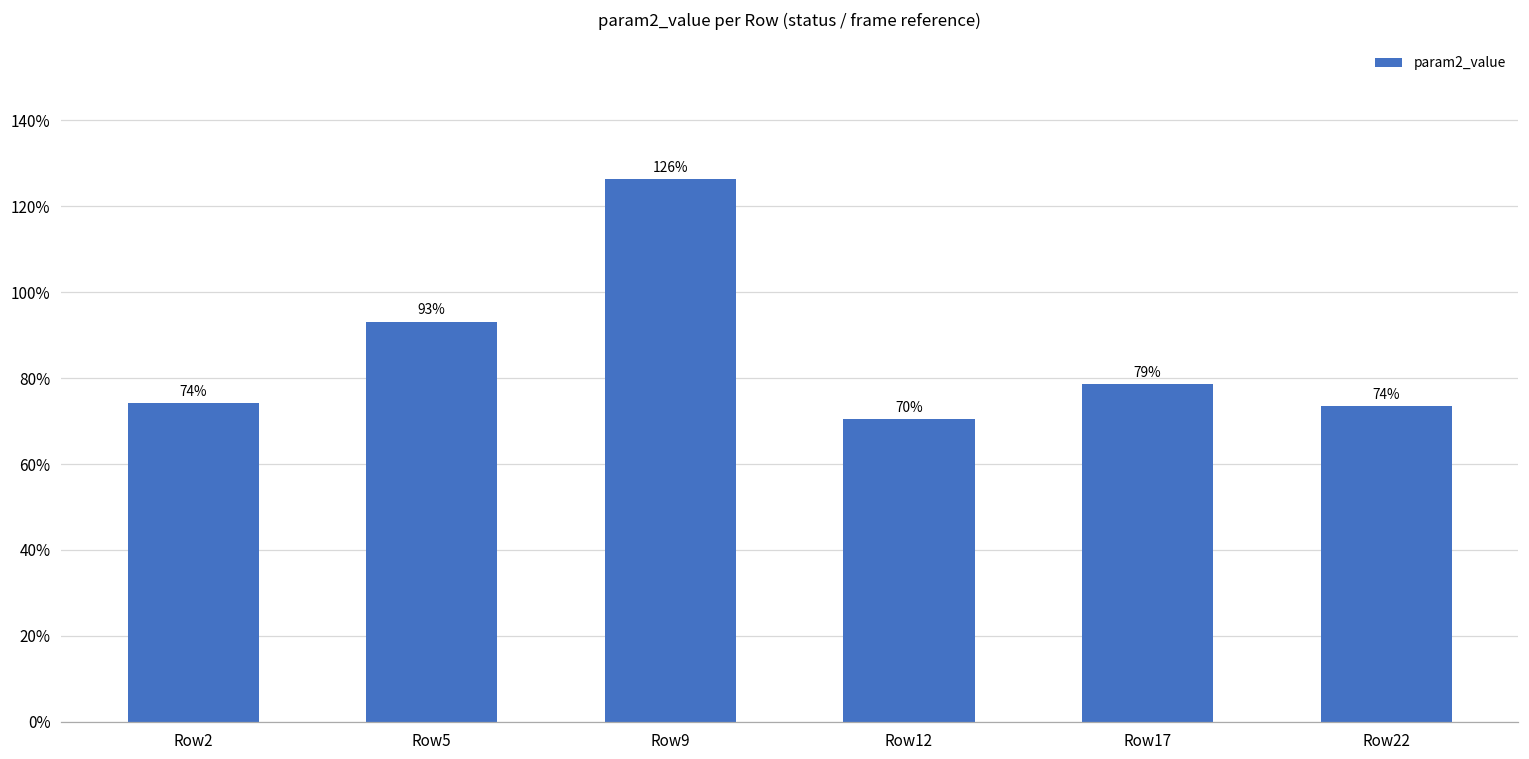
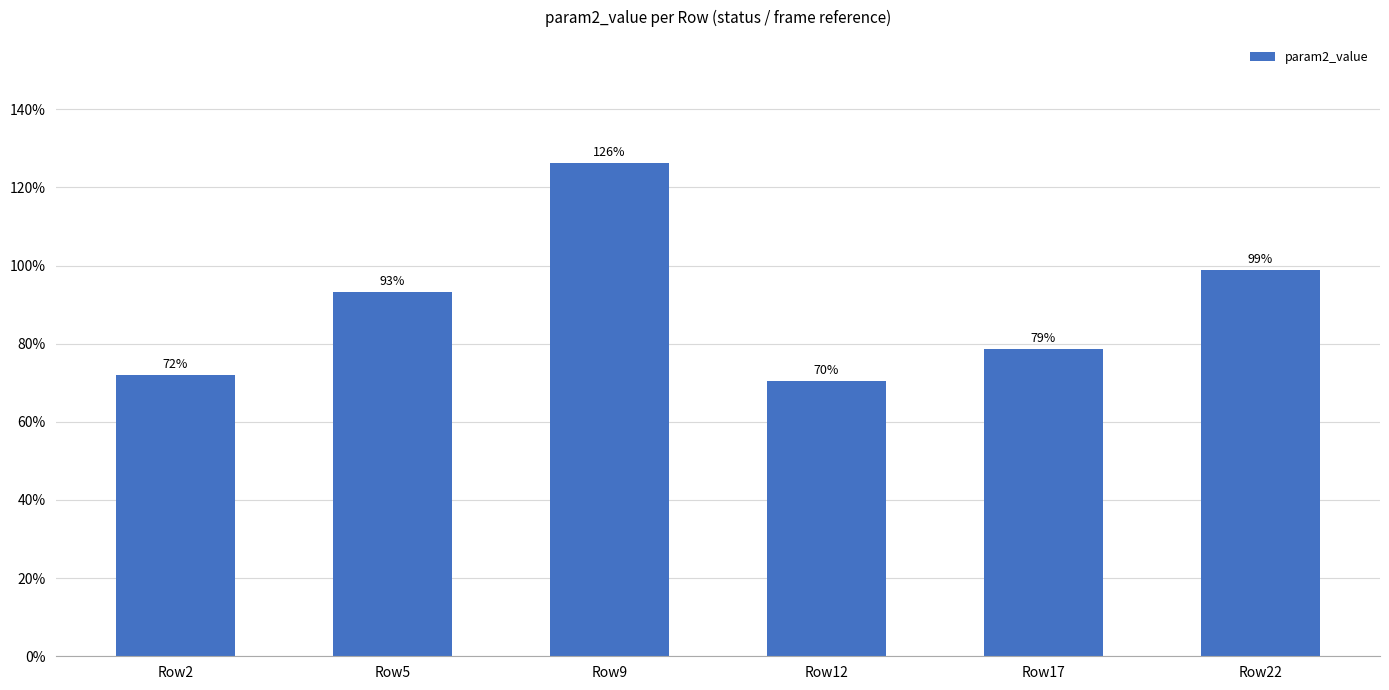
  {
-   "Row2": "74%",
+   "Row2": "72%",
    "Row5": "93%",
    "Row9": "126%",
    "Row12": "70%",
    "Row17": "79%",
-   "Row22": "74%"
+   "Row22": "99%"
  }
